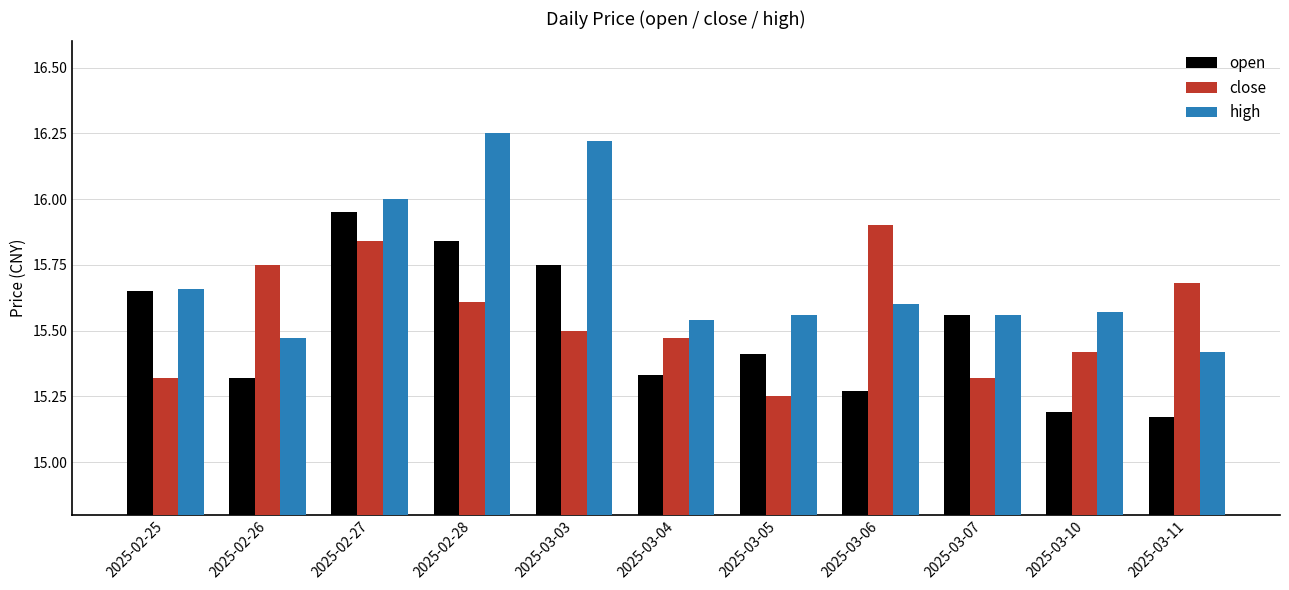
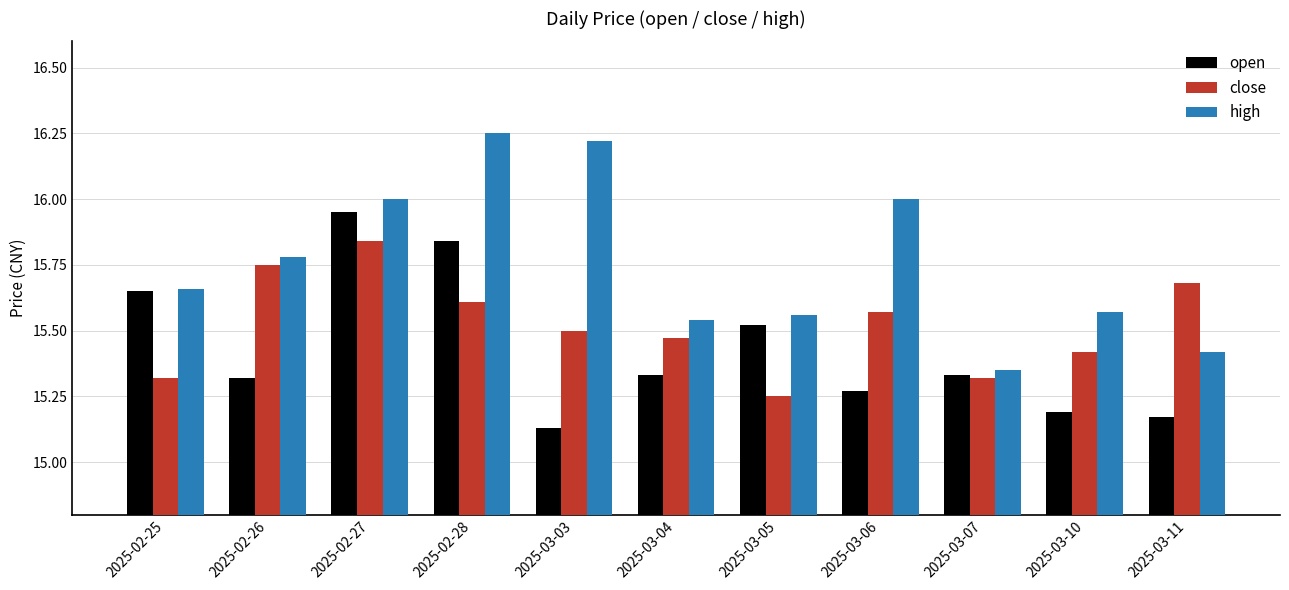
  {
    "open": {
      "2025-02-25": 15.65,
      "2025-02-26": 15.32,
      "2025-02-27": 15.95,
      "2025-02-28": 15.84,
-     "2025-03-03": 15.75,
+     "2025-03-03": 15.13,
      "2025-03-04": 15.33,
-     "2025-03-05": 15.41,
+     "2025-03-05": 15.52,
      "2025-03-06": 15.27,
-     "2025-03-07": 15.56,
+     "2025-03-07": 15.33,
      "2025-03-10": 15.19,
      "2025-03-11": 15.17
    },
    "close": {
      "2025-02-25": 15.32,
      "2025-02-26": 15.75,
      "2025-02-27": 15.84,
      "2025-02-28": 15.61,
      "2025-03-03": 15.50,
      "2025-03-04": 15.47,
      "2025-03-05": 15.25,
-     "2025-03-06": 15.90,
+     "2025-03-06": 15.57,
      "2025-03-07": 15.32,
      "2025-03-10": 15.42,
      "2025-03-11": 15.68
    },
    "high": {
      "2025-02-25": 15.66,
-     "2025-02-26": 15.47,
+     "2025-02-26": 15.78,
      "2025-02-27": 16.00,
      "2025-02-28": 16.25,
      "2025-03-03": 16.22,
      "2025-03-04": 15.54,
      "2025-03-05": 15.56,
-     "2025-03-06": 15.6,
-     "2025-03-07": 15.56,
+     "2025-03-06": 16.0,
+     "2025-03-07": 15.35,
      "2025-03-10": 15.57,
      "2025-03-11": 15.42
    }
  }
